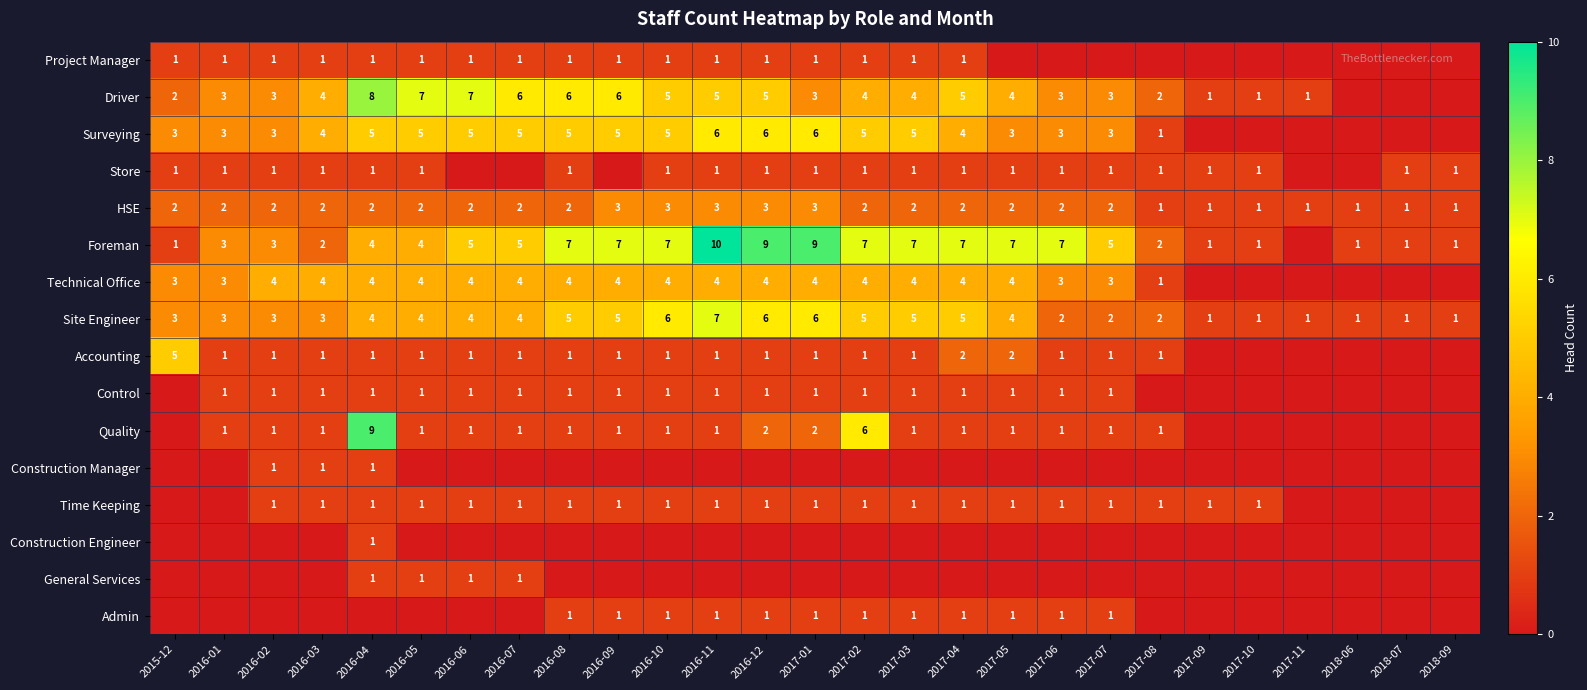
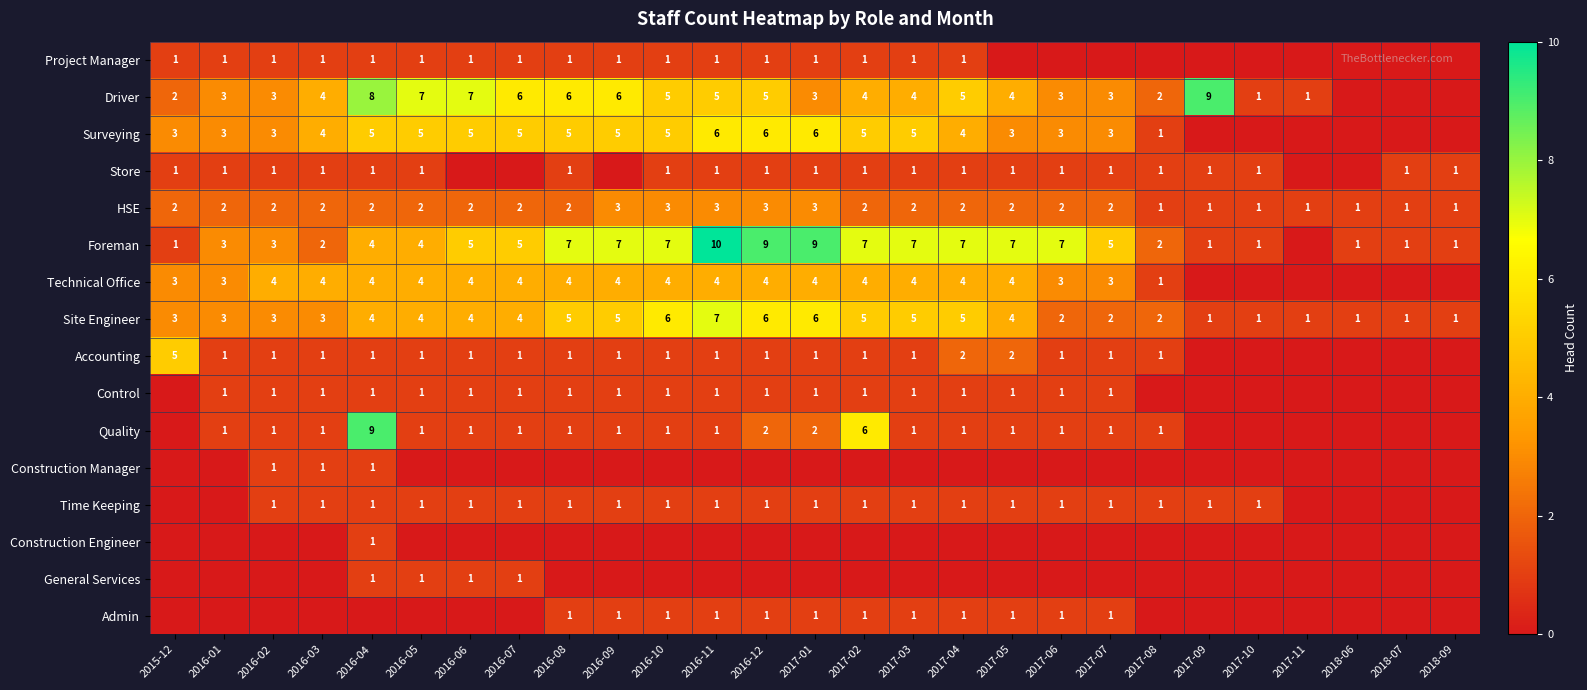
  {
    "Driver": {
      "2015-12": 2,
      "2016-01": 3,
      "2016-02": 3,
      "2016-03": 4,
      "2016-04": 8,
      "2016-05": 7,
      "2016-06": 7,
      "2016-07": 6,
      "2016-08": 6,
      "2016-09": 6,
      "2016-10": 5,
      "2016-11": 5,
      "2016-12": 5,
      "2017-01": 3,
      "2017-02": 4,
      "2017-03": 4,
      "2017-04": 5,
      "2017-05": 4,
      "2017-06": 3,
      "2017-07": 3,
      "2017-08": 2,
-     "2017-09": 1,
+     "2017-09": 9,
      "2017-10": 1,
      "2017-11": 1
    }
  }
